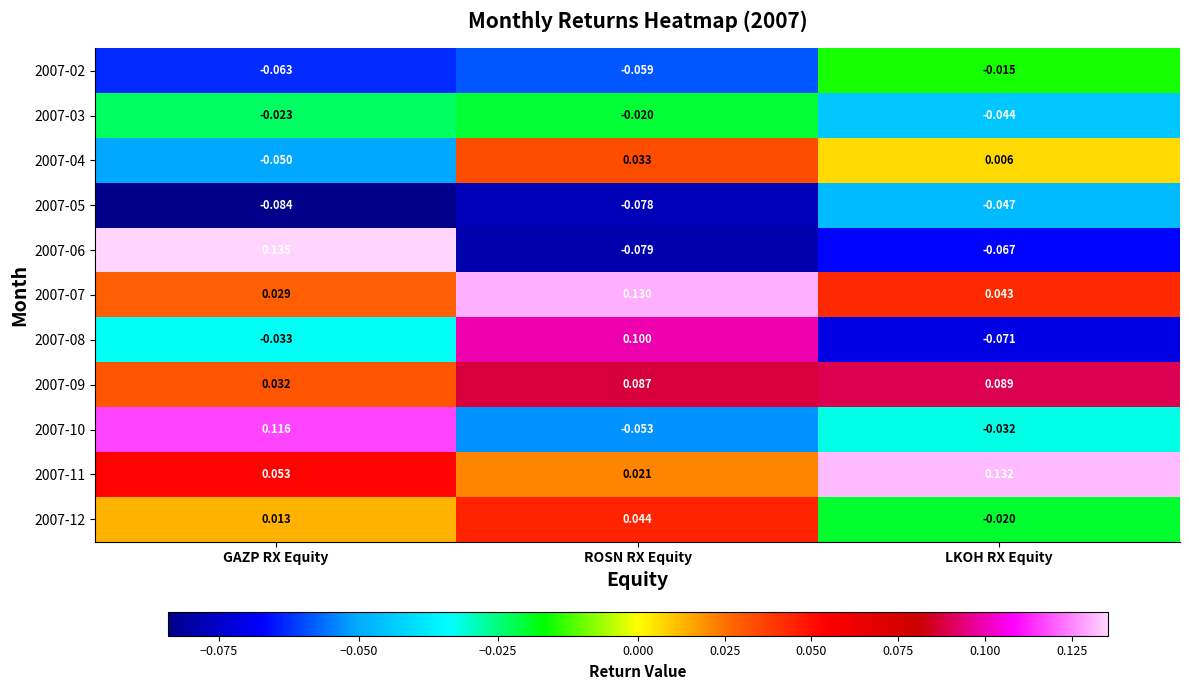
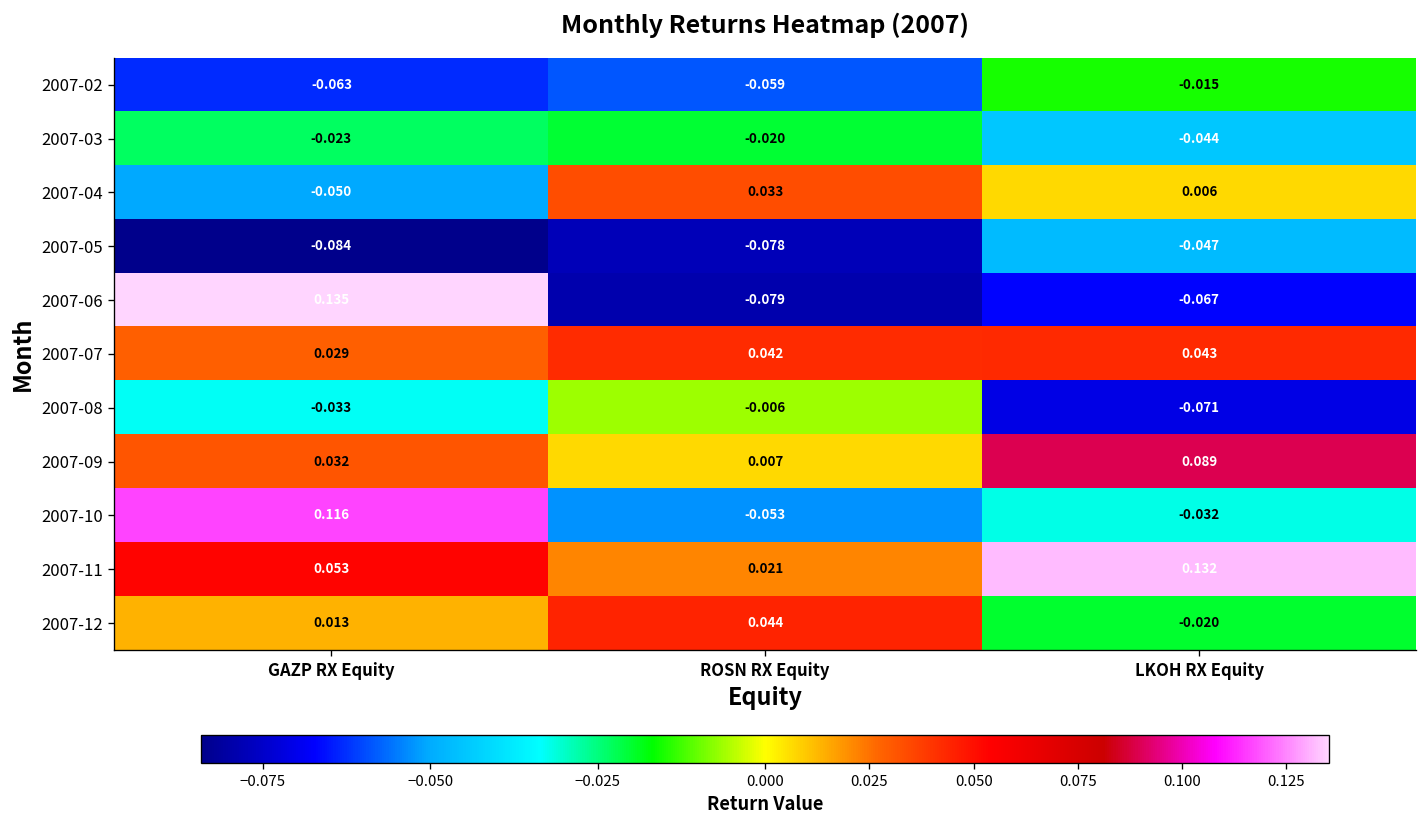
  {
    "2007-02": {
      "GAZP RX Equity": -0.063,
      "ROSN RX Equity": -0.059,
      "LKOH RX Equity": -0.015
    },
    "2007-03": {
      "GAZP RX Equity": -0.023,
      "ROSN RX Equity": -0.020,
      "LKOH RX Equity": -0.044
    },
    "2007-04": {
      "GAZP RX Equity": -0.050,
      "ROSN RX Equity": 0.033,
      "LKOH RX Equity": 0.006
    },
    "2007-05": {
      "GAZP RX Equity": -0.084,
      "ROSN RX Equity": -0.078,
      "LKOH RX Equity": -0.047
    },
    "2007-06": {
      "ROSN RX Equity": -0.079,
      "LKOH RX Equity": -0.067
    },
    "2007-07": {
      "GAZP RX Equity": 0.029,
-     "ROSN RX Equity": 0.130,
+     "ROSN RX Equity": 0.042,
      "LKOH RX Equity": 0.043
    },
    "2007-08": {
      "GAZP RX Equity": -0.033,
-     "ROSN RX Equity": 0.100,
+     "ROSN RX Equity": -0.006,
      "LKOH RX Equity": -0.071
    },
    "2007-09": {
      "GAZP RX Equity": 0.032,
-     "ROSN RX Equity": 0.087,
+     "ROSN RX Equity": 0.007,
      "LKOH RX Equity": 0.089
    },
    "2007-10": {
      "GAZP RX Equity": 0.116,
      "ROSN RX Equity": -0.053,
      "LKOH RX Equity": -0.032
    },
    "2007-11": {
      "GAZP RX Equity": 0.053,
      "ROSN RX Equity": 0.021,
      "LKOH RX Equity": 0.132
    },
    "2007-12": {
      "GAZP RX Equity": 0.013,
      "ROSN RX Equity": 0.044,
      "LKOH RX Equity": -0.020
    }
  }
